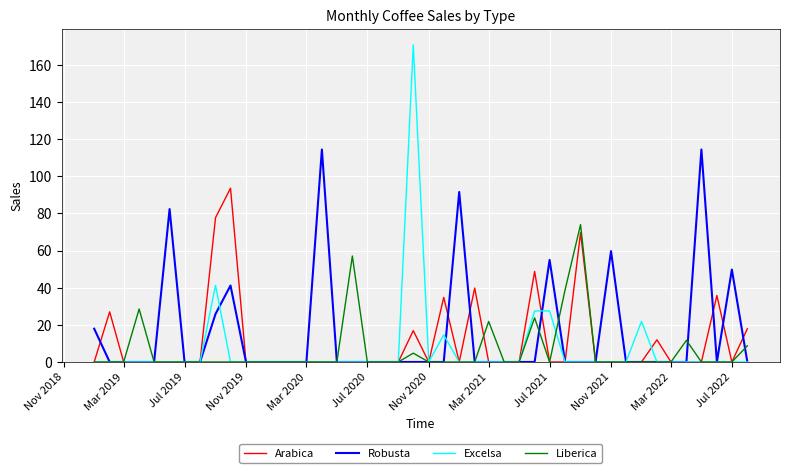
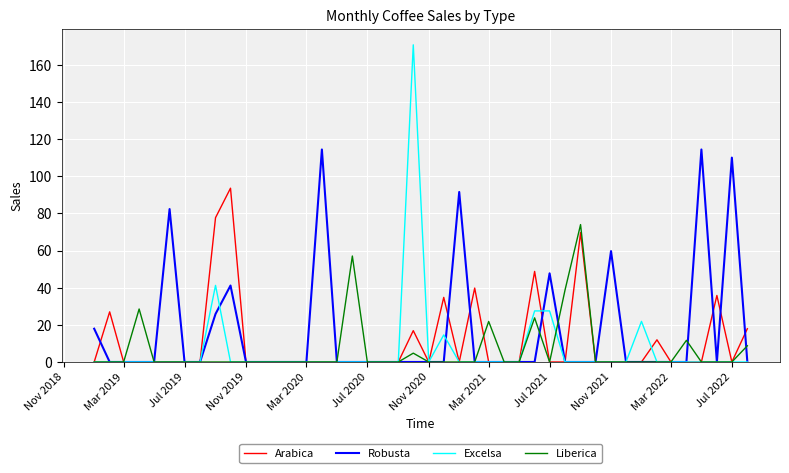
  {
    "Robusta": {
-     "Jul 2021": 55,
+     "Jul 2021": 48,
      "Nov 2021": 60,
-     "Jul 2022": 50
+     "Jul 2022": 110
    },
    "Excelsa": {
      "Jul 2021": 28
    },
    "Liberica": {
      "Mar 2021": 22
    }
  }
